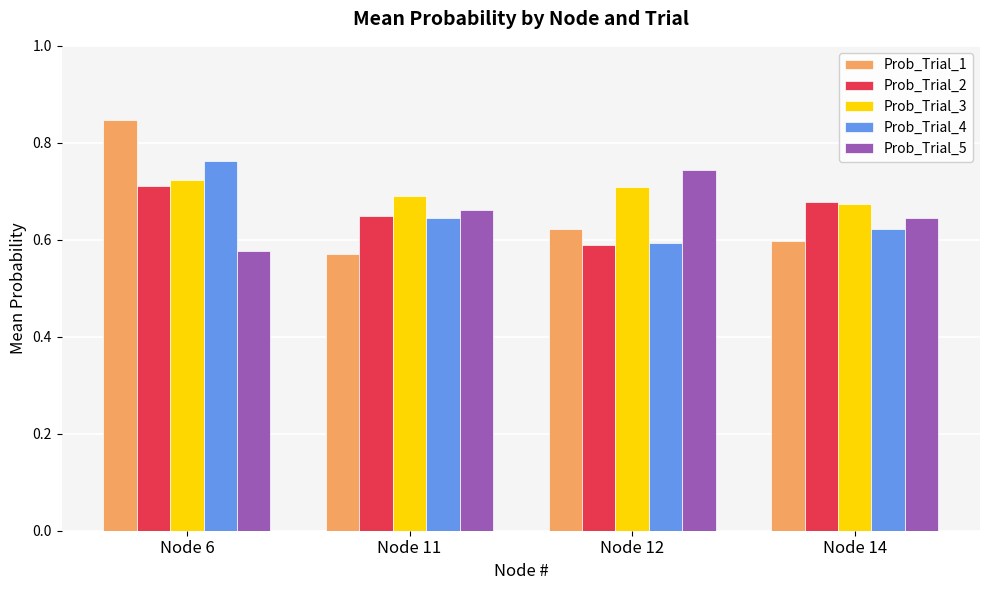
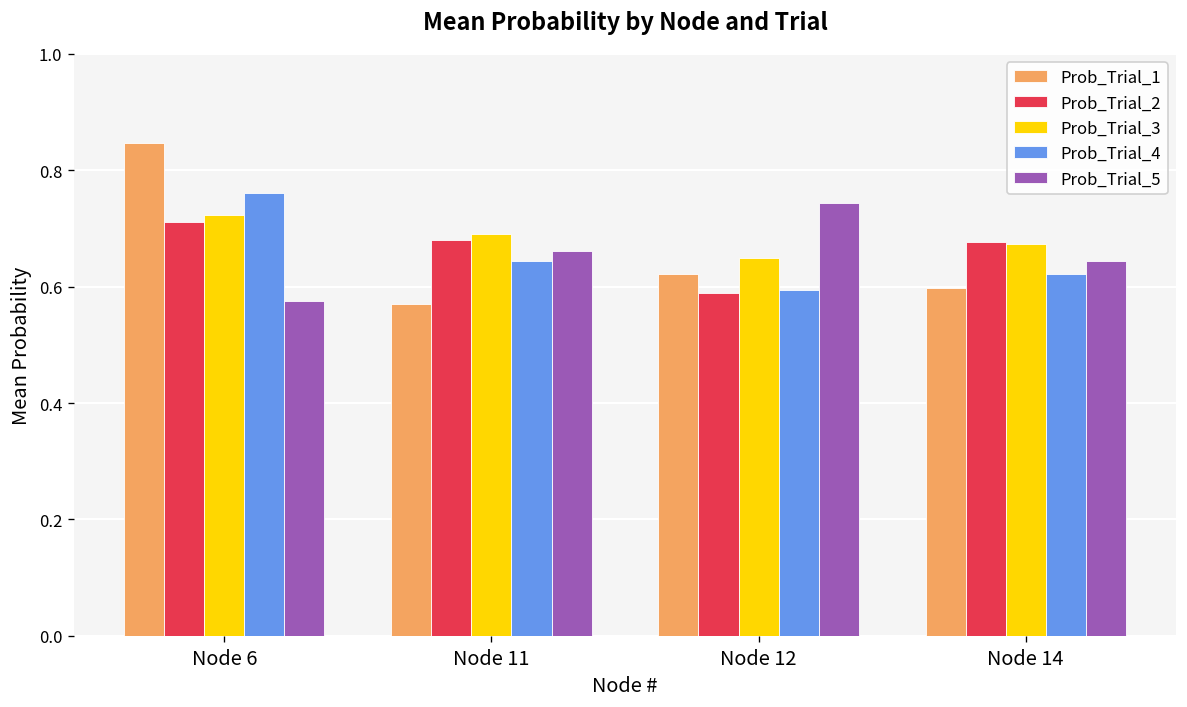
  {
    "Prob_Trial_1": {
      "Node 6": 0.85,
      "Node 11": 0.57,
      "Node 12": 0.62,
      "Node 14": 0.60
    },
    "Prob_Trial_2": {
      "Node 6": 0.71,
-     "Node 11": 0.65,
+     "Node 11": 0.68,
      "Node 12": 0.59,
      "Node 14": 0.68
    },
    "Prob_Trial_3": {
      "Node 6": 0.72,
      "Node 11": 0.69,
-     "Node 12": 0.71,
+     "Node 12": 0.65,
      "Node 14": 0.67
    },
    "Prob_Trial_4": {
      "Node 6": 0.76,
      "Node 11": 0.65,
      "Node 12": 0.59,
      "Node 14": 0.62
    },
    "Prob_Trial_5": {
      "Node 6": 0.58,
      "Node 11": 0.66,
      "Node 12": 0.74,
      "Node 14": 0.64
    }
  }
